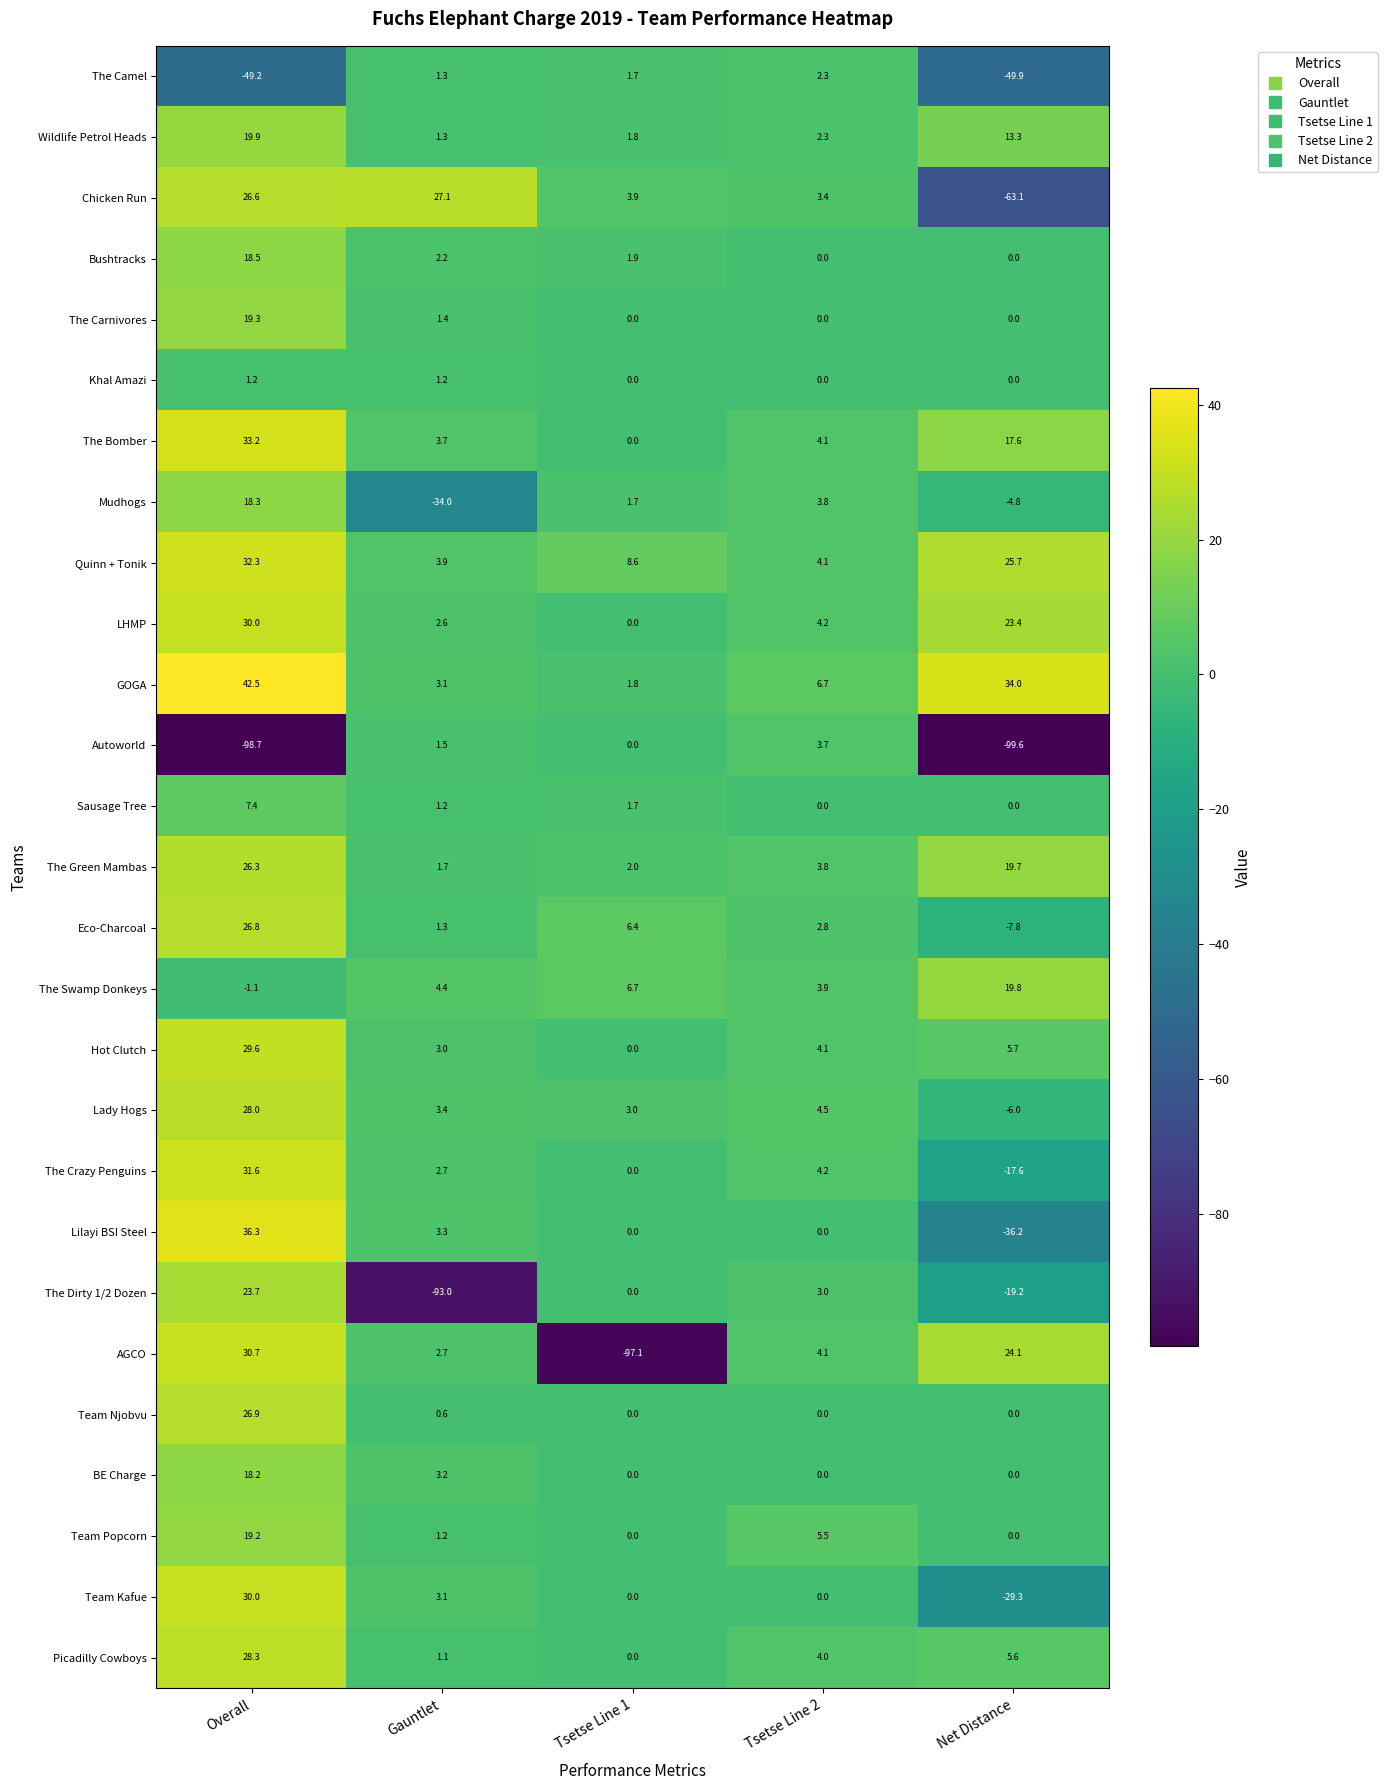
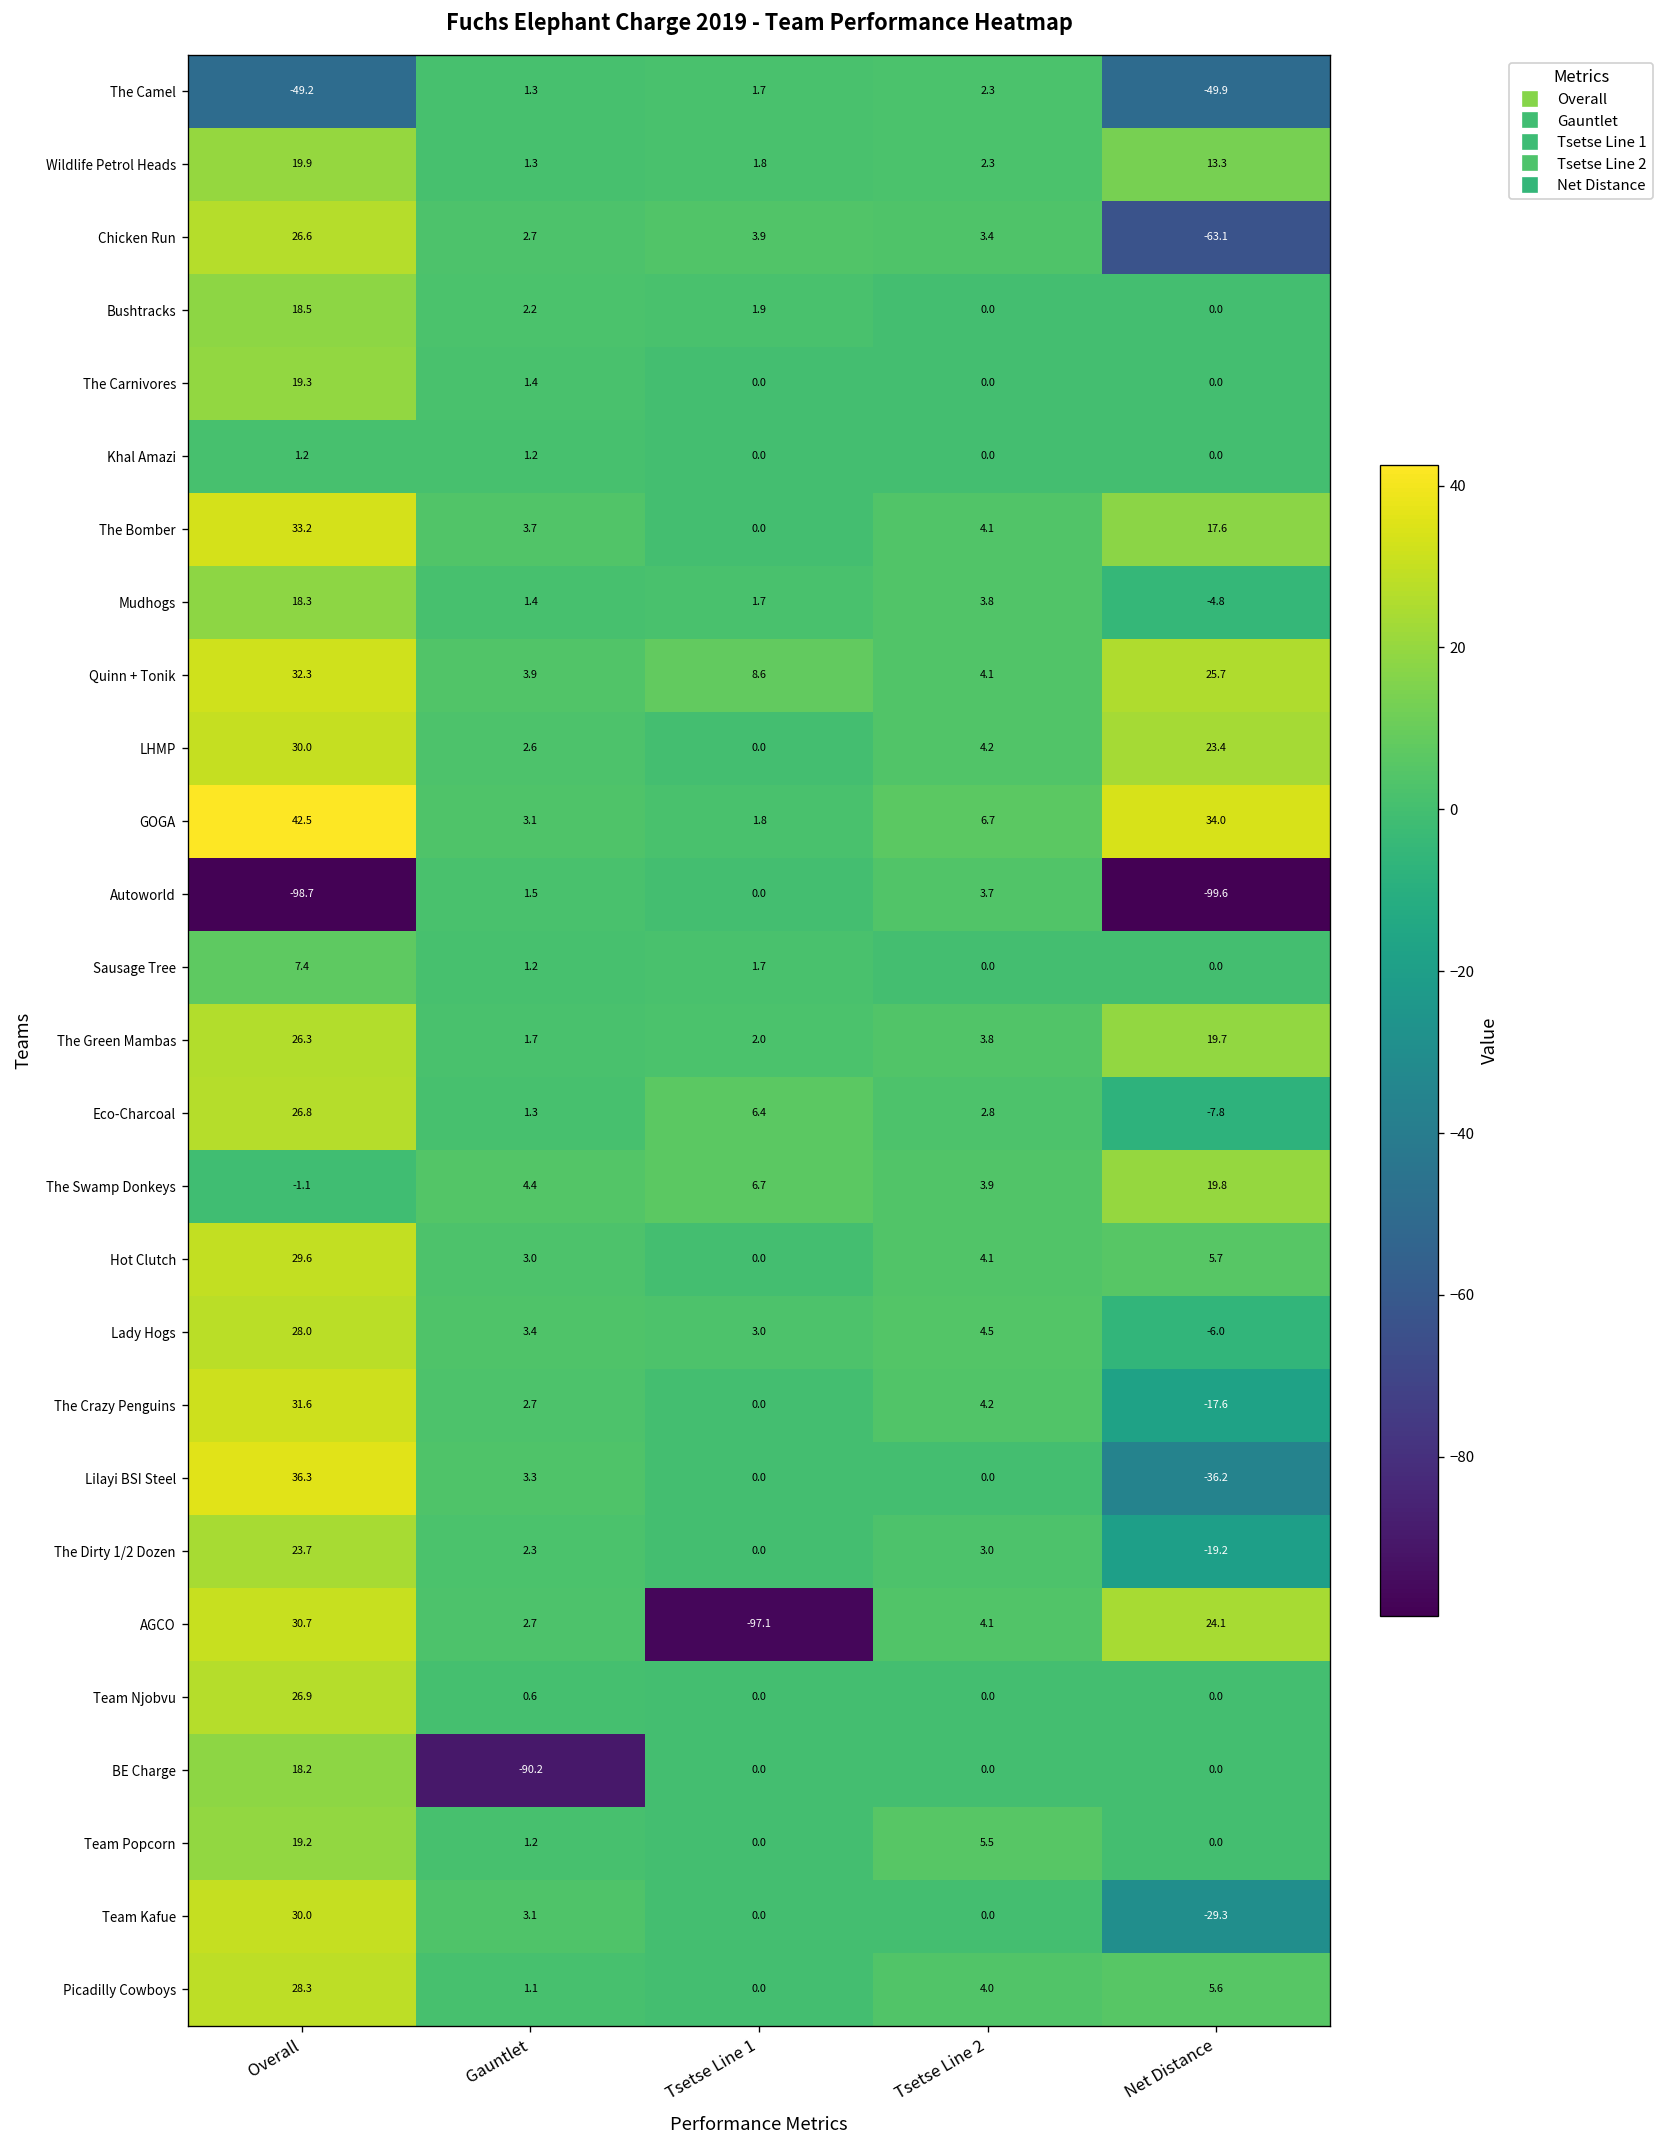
  {
    "The Camel": {
      "Overall": -49.2,
      "Gauntlet": 1.3,
      "Tsetse Line 1": 1.7,
      "Tsetse Line 2": 2.3,
      "Net Distance": -49.9
    },
    "Wildlife Petrol Heads": {
      "Overall": 19.9,
      "Gauntlet": 1.3,
      "Tsetse Line 1": 1.8,
      "Tsetse Line 2": 2.3,
      "Net Distance": 13.3
    },
    "Chicken Run": {
      "Overall": 26.6,
-     "Gauntlet": 27.1,
+     "Gauntlet": 2.7,
      "Tsetse Line 1": 3.9,
      "Tsetse Line 2": 3.4,
      "Net Distance": -63.1
    },
    "Bushtracks": {
      "Overall": 18.5,
      "Gauntlet": 2.2,
      "Tsetse Line 1": 1.9,
      "Tsetse Line 2": 0.0,
      "Net Distance": 0.0
    },
    "The Carnivores": {
      "Overall": 19.3,
      "Gauntlet": 1.4,
      "Tsetse Line 1": 0.0,
      "Tsetse Line 2": 0.0,
      "Net Distance": 0.0
    },
    "Khal Amazi": {
      "Overall": 1.2,
      "Gauntlet": 1.2,
      "Tsetse Line 1": 0.0,
      "Tsetse Line 2": 0.0,
      "Net Distance": 0.0
    },
    "The Bomber": {
      "Overall": 33.2,
      "Gauntlet": 3.7,
      "Tsetse Line 1": 0.0,
      "Tsetse Line 2": 4.1,
      "Net Distance": 17.6
    },
    "Mudhogs": {
      "Overall": 18.3,
-     "Gauntlet": -34.0,
+     "Gauntlet": 1.4,
      "Tsetse Line 1": 1.7,
      "Tsetse Line 2": 3.8,
      "Net Distance": -4.8
    },
    "Quinn + Tonik": {
      "Overall": 32.3,
      "Gauntlet": 3.9,
      "Tsetse Line 1": 8.6,
      "Tsetse Line 2": 4.1,
      "Net Distance": 25.7
    },
    "LHMP": {
      "Overall": 30.0,
      "Gauntlet": 2.6,
      "Tsetse Line 1": 0.0,
      "Tsetse Line 2": 4.2,
      "Net Distance": 23.4
    },
    "GOGA": {
      "Overall": 42.5,
      "Gauntlet": 3.1,
      "Tsetse Line 1": 1.8,
      "Tsetse Line 2": 6.7,
      "Net Distance": 34.0
    },
    "Autoworld": {
      "Overall": -98.7,
      "Gauntlet": 1.5,
      "Tsetse Line 1": 0.0,
      "Tsetse Line 2": 3.7,
      "Net Distance": -99.6
    },
    "Sausage Tree": {
      "Overall": 7.4,
      "Gauntlet": 1.2,
      "Tsetse Line 1": 1.7,
      "Tsetse Line 2": 0.0,
      "Net Distance": 0.0
    },
    "The Green Mambas": {
      "Overall": 26.3,
      "Gauntlet": 1.7,
      "Tsetse Line 1": 2.0,
      "Tsetse Line 2": 3.8,
      "Net Distance": 19.7
    },
    "Eco-Charcoal": {
      "Overall": 26.8,
      "Gauntlet": 1.3,
      "Tsetse Line 1": 6.4,
      "Tsetse Line 2": 2.8,
      "Net Distance": -7.8
    },
    "The Swamp Donkeys": {
      "Overall": -1.1,
      "Gauntlet": 4.4,
      "Tsetse Line 1": 6.7,
      "Tsetse Line 2": 3.9,
      "Net Distance": 19.8
    },
    "Hot Clutch": {
      "Overall": 29.6,
      "Gauntlet": 3.0,
      "Tsetse Line 1": 0.0,
      "Tsetse Line 2": 4.1,
      "Net Distance": 5.7
    },
    "Lady Hogs": {
      "Overall": 28.0,
      "Gauntlet": 3.4,
      "Tsetse Line 1": 3.0,
      "Tsetse Line 2": 4.5,
      "Net Distance": -6.0
    },
    "The Crazy Penguins": {
      "Overall": 31.6,
      "Gauntlet": 2.7,
      "Tsetse Line 1": 0.0,
      "Tsetse Line 2": 4.2,
      "Net Distance": -17.6
    },
    "Lilayi BSI Steel": {
      "Overall": 36.3,
      "Gauntlet": 3.3,
      "Tsetse Line 1": 0.0,
      "Tsetse Line 2": 0.0,
      "Net Distance": -36.2
    },
    "The Dirty 1/2 Dozen": {
      "Overall": 23.7,
-     "Gauntlet": -93.0,
+     "Gauntlet": 2.3,
      "Tsetse Line 1": 0.0,
      "Tsetse Line 2": 3.0,
      "Net Distance": -19.2
    },
    "AGCO": {
      "Overall": 30.7,
      "Gauntlet": 2.7,
      "Tsetse Line 1": -97.1,
      "Tsetse Line 2": 4.1,
      "Net Distance": 24.1
    },
    "Team Njobvu": {
      "Overall": 26.9,
      "Gauntlet": 0.6,
      "Tsetse Line 1": 0.0,
      "Tsetse Line 2": 0.0,
      "Net Distance": 0.0
    },
    "BE Charge": {
      "Overall": 18.2,
-     "Gauntlet": 3.2,
+     "Gauntlet": -90.2,
      "Tsetse Line 1": 0.0,
      "Tsetse Line 2": 0.0,
      "Net Distance": 0.0
    },
    "Team Popcorn": {
      "Overall": 19.2,
      "Gauntlet": 1.2,
      "Tsetse Line 1": 0.0,
      "Tsetse Line 2": 5.5,
      "Net Distance": 0.0
    },
    "Team Kafue": {
      "Overall": 30.0,
      "Gauntlet": 3.1,
      "Tsetse Line 1": 0.0,
      "Tsetse Line 2": 0.0,
      "Net Distance": -29.3
    },
    "Picadilly Cowboys": {
      "Overall": 28.3,
      "Gauntlet": 1.1,
      "Tsetse Line 1": 0.0,
      "Tsetse Line 2": 4.0,
      "Net Distance": 5.6
    }
  }
